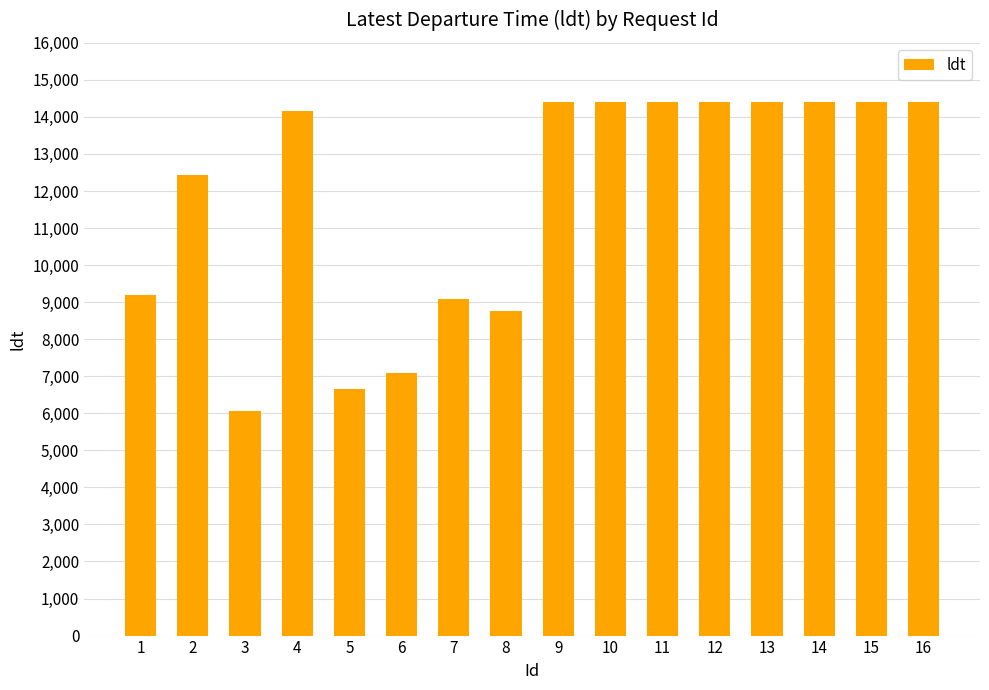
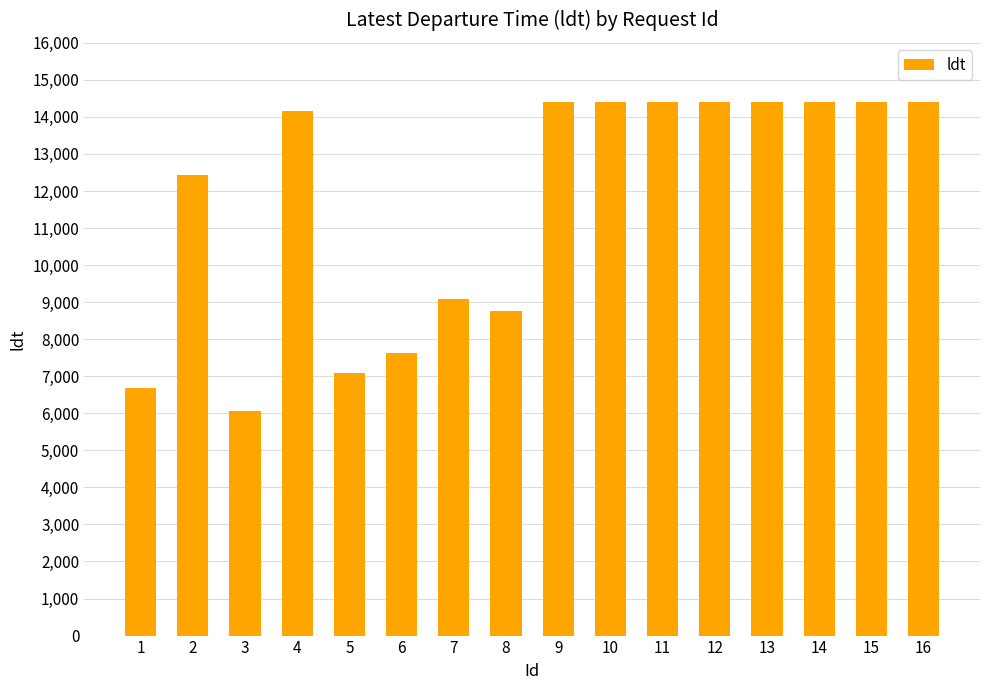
  {
-   "1": "9,200",
+   "1": "6,700",
    "2": "12,400",
    "3": "6,100",
    "4": "14,200",
-   "5": "6,700",
-   "6": "7,100",
+   "5": "7,100",
+   "6": "7,600",
    "7": "9,100",
    "8": "8,800",
    "9": "14,400",
    "10": "14,400",
    "11": "14,400",
    "12": "14,400",
    "13": "14,400",
    "14": "14,400",
    "15": "14,400",
    "16": "14,400"
  }
